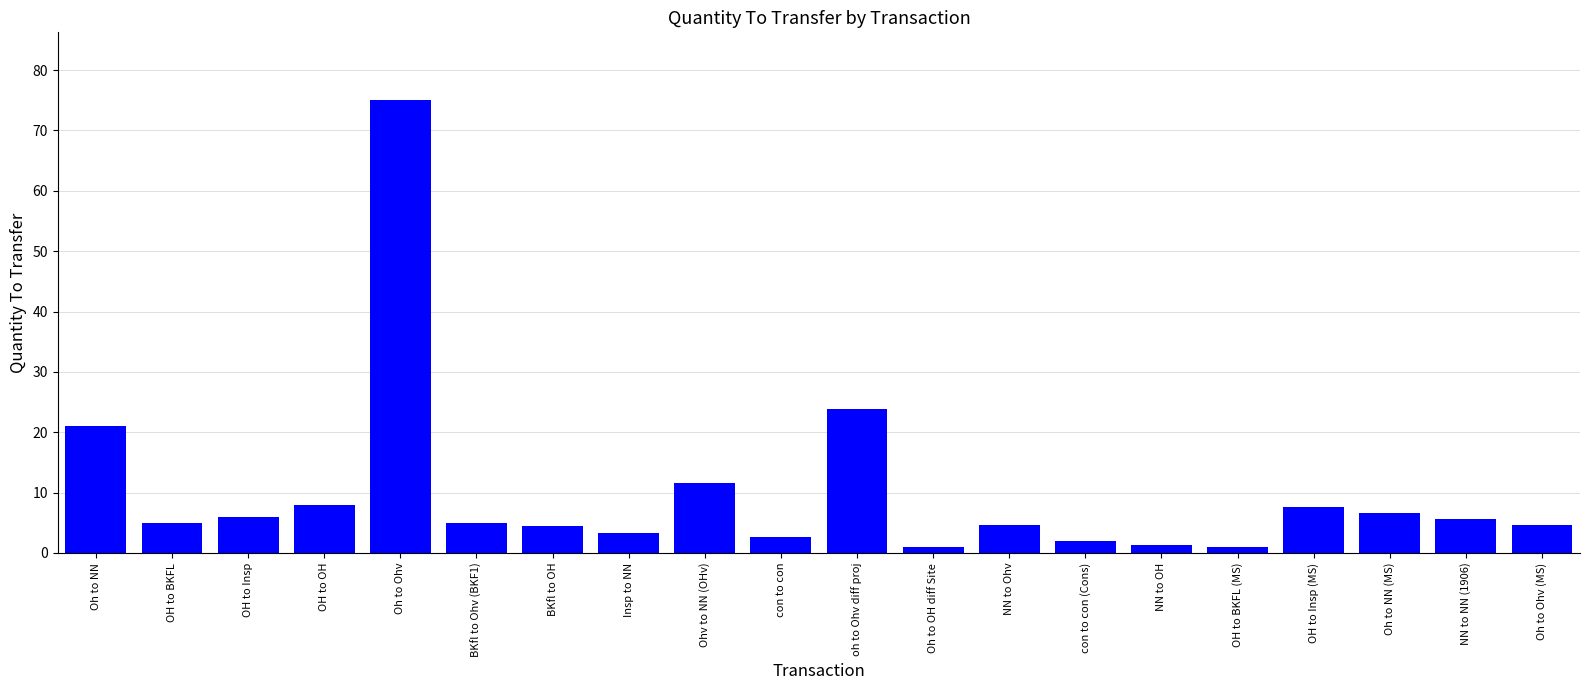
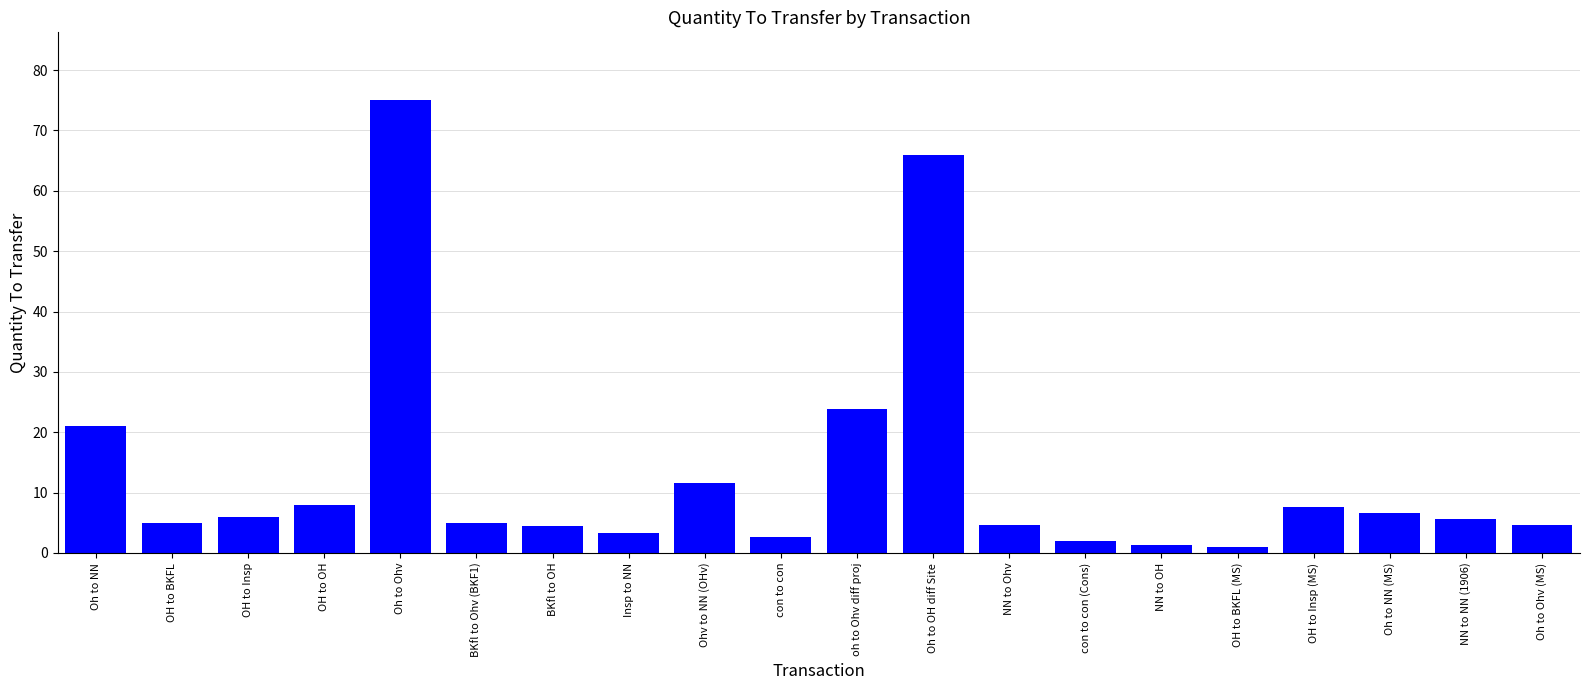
  {
    "Oh to NN": 21,
    "OH to BKFL": 5,
    "OH to Insp": 6,
    "OH to OH": 8,
    "Oh to Ohv": 75,
    "BKfl to Ohv (BKF1)": 5,
    "BKfl to OH": 5,
    "Insp to NN": 3,
    "Ohv to NN (OHv)": 12,
    "con to con": 3,
    "oh to Ohv diff proj": 24,
-   "Oh to OH diff Site": 1,
+   "Oh to OH diff Site": 66,
    "NN to Ohv": 5,
    "con to con (Cons)": 2,
    "NN to OH": 1,
    "OH to BKFL (MS)": 1,
    "OH to Insp (MS)": 8,
    "Oh to NN (MS)": 7,
    "NN to NN (1906)": 6,
    "Oh to Ohv (MS)": 5
  }
